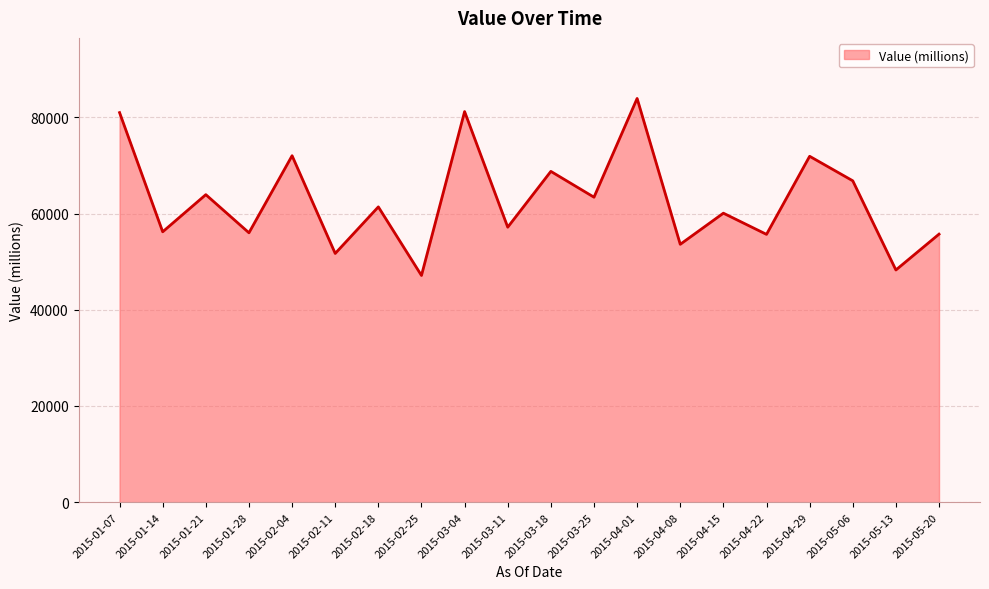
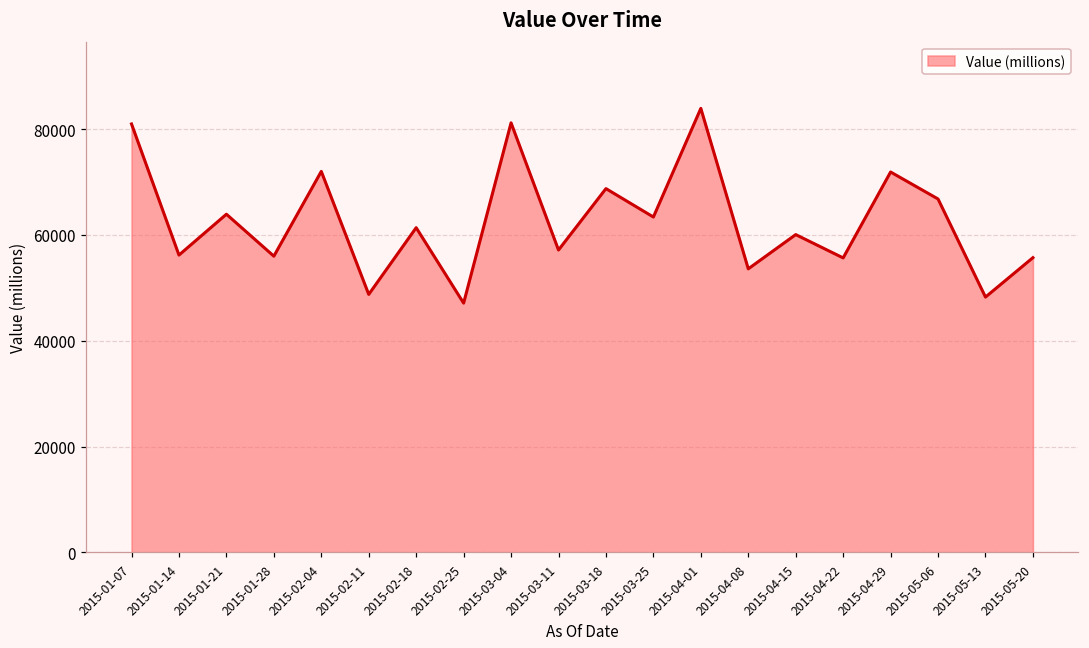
  {
    "2015-01-07": 81000,
    "2015-01-14": 56000,
    "2015-01-21": 64000,
    "2015-01-28": 56000,
    "2015-02-04": 72000,
-   "2015-02-11": 52000,
+   "2015-02-11": 49000,
    "2015-02-18": 61000,
    "2015-02-25": 47000,
    "2015-03-04": 81000,
    "2015-03-11": 57000,
    "2015-03-18": 69000,
    "2015-03-25": 63000,
    "2015-04-01": 84000,
    "2015-04-08": 54000,
    "2015-04-15": 60000,
    "2015-04-22": 56000,
    "2015-04-29": 72000,
    "2015-05-06": 67000,
    "2015-05-13": 48000,
    "2015-05-20": 56000
  }
